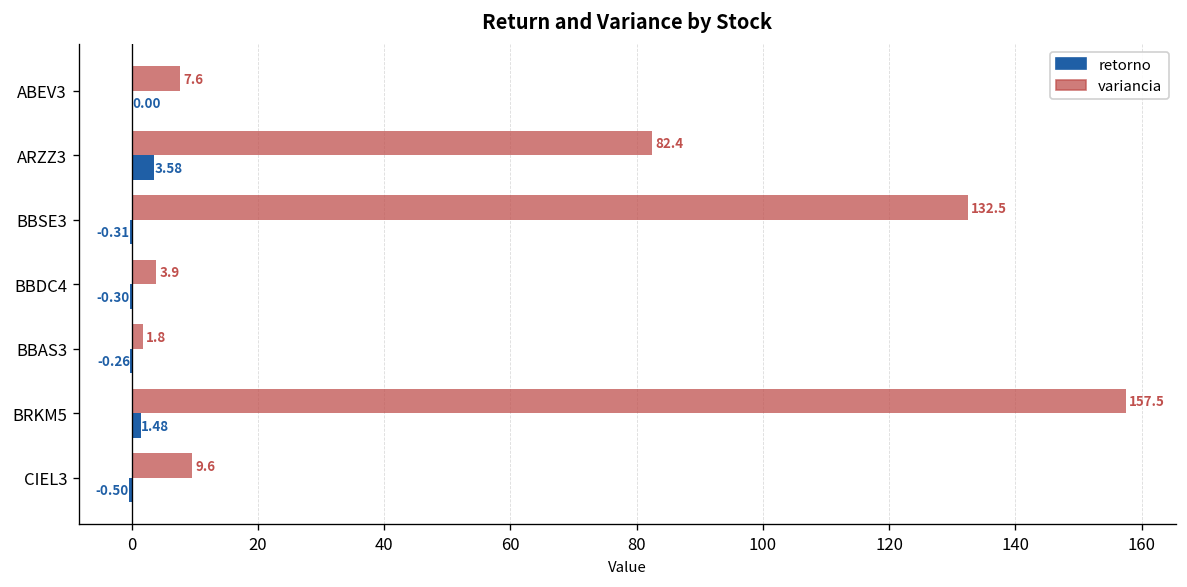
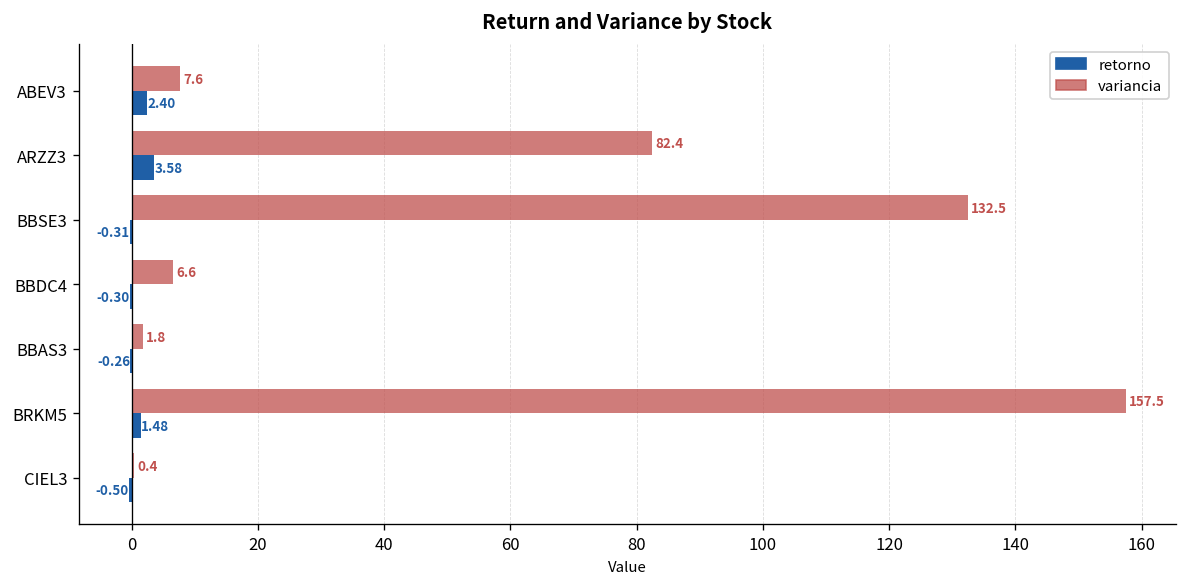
  {
    "retorno": {
-     "ABEV3": 0.00,
+     "ABEV3": 2.40,
      "ARZZ3": 3.58,
      "BBSE3": -0.31,
      "BBDC4": -0.30,
      "BBAS3": -0.26,
      "BRKM5": 1.48,
      "CIEL3": -0.50
    },
    "variancia": {
      "ABEV3": 7.6,
      "ARZZ3": 82.4,
      "BBSE3": 132.5,
-     "BBDC4": 3.9,
+     "BBDC4": 6.6,
      "BBAS3": 1.8,
      "BRKM5": 157.5,
-     "CIEL3": 9.6
+     "CIEL3": 0.4
    }
  }
